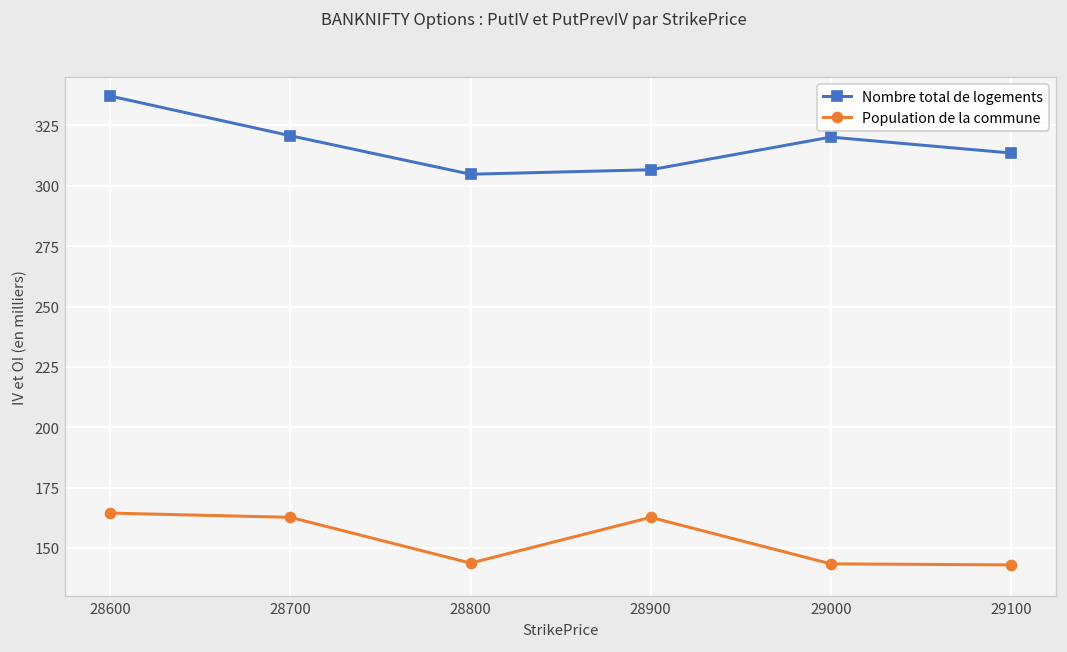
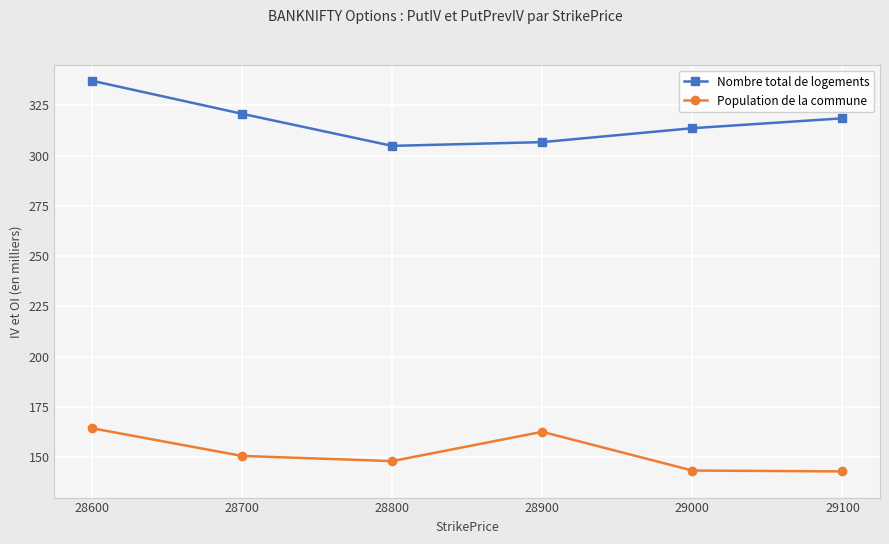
  {
    "Nombre total de logements": {
      "28600": 337,
      "28700": 321,
      "28800": 305,
      "28900": 307,
-     "29000": 320,
-     "29100": 314
+     "29000": 314,
+     "29100": 319
    },
    "Population de la commune": {
      "28600": 164,
-     "28700": 163,
-     "28800": 144,
+     "28700": 151,
+     "28800": 148,
      "28900": 163,
      "29000": 143,
      "29100": 143
    }
  }
